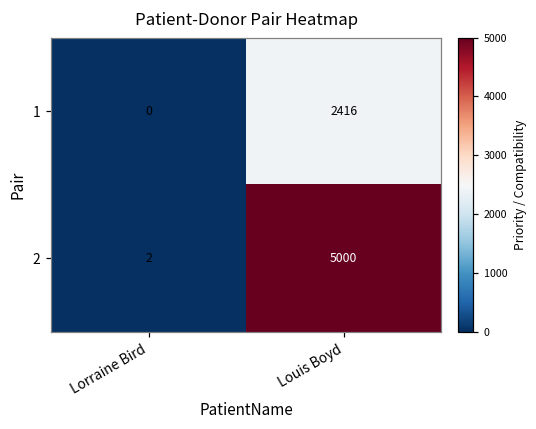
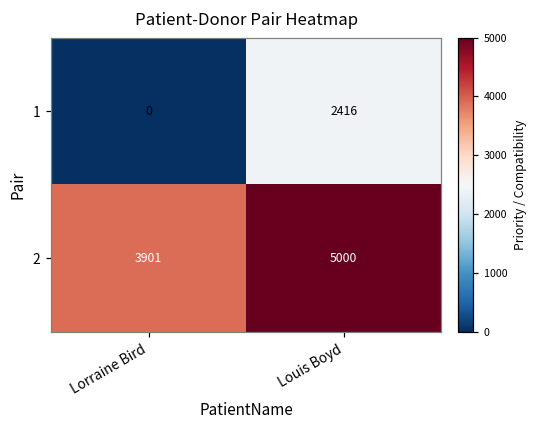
  {
    "1": {
      "Lorraine Bird": 0,
      "Louis Boyd": 2416
    },
    "2": {
-     "Lorraine Bird": 2,
+     "Lorraine Bird": 3901,
      "Louis Boyd": 5000
    }
  }
